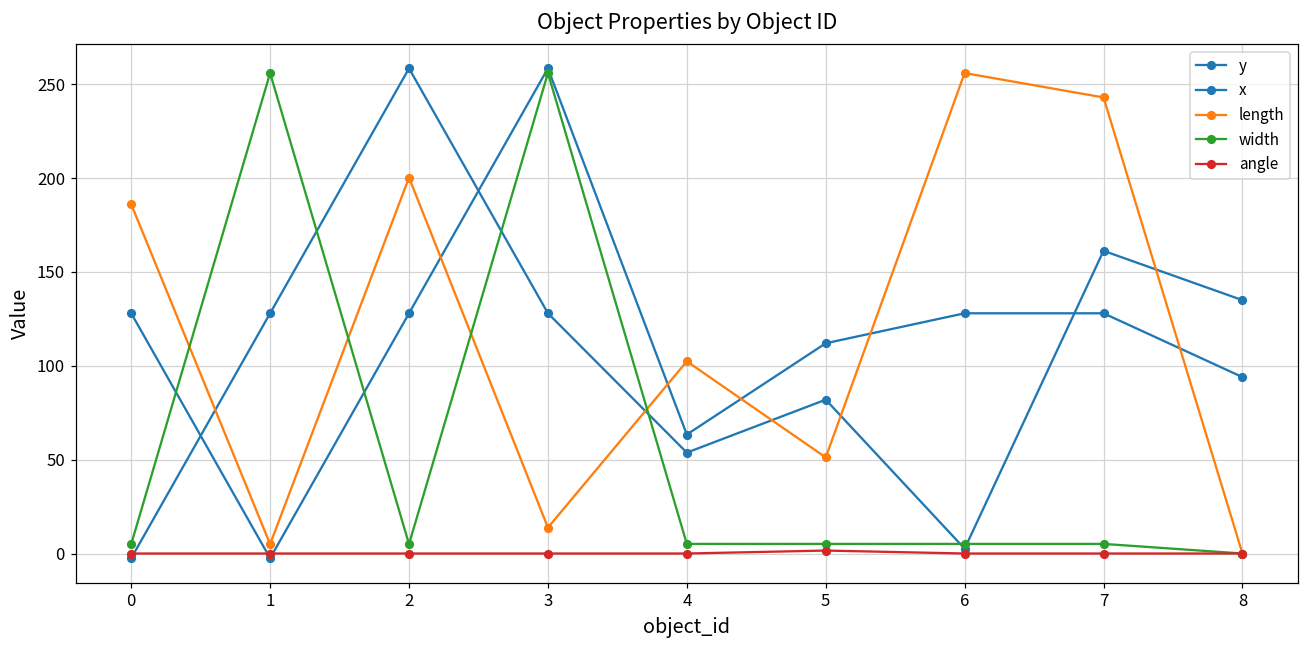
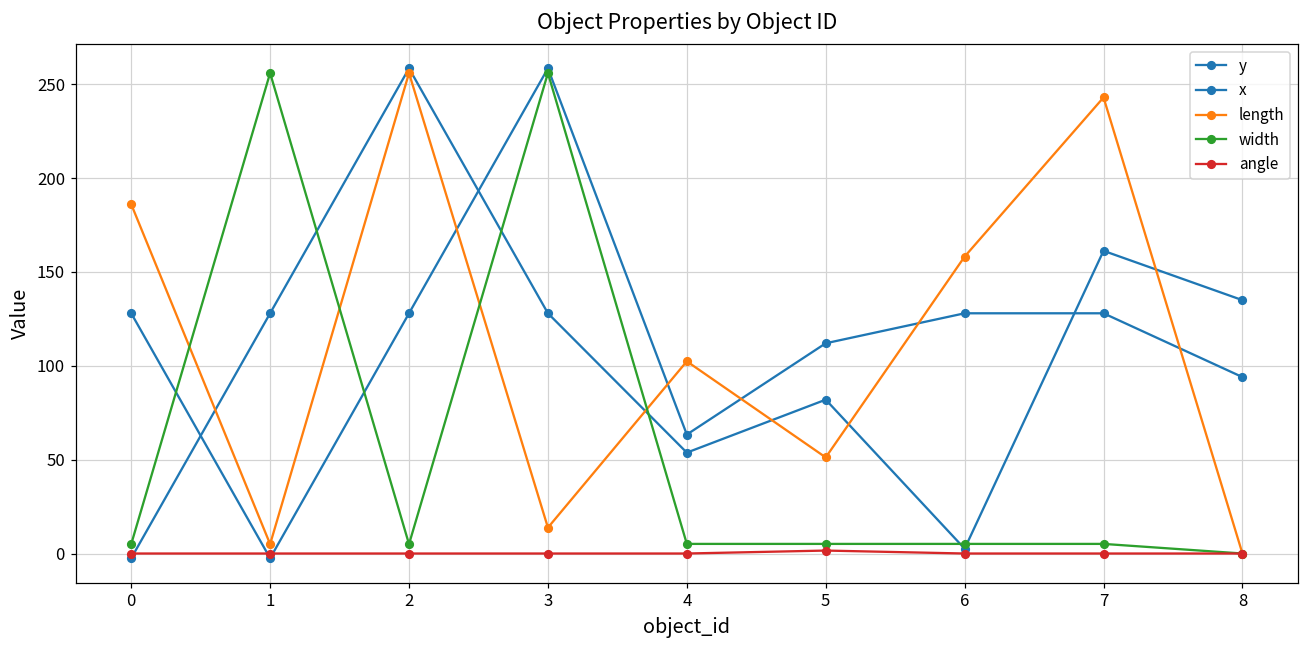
  {
    "length": {
      "0": 186,
      "1": 5,
-     "2": 200,
+     "2": 256,
      "3": 14,
      "4": 102,
      "5": 51,
-     "6": 256,
+     "6": 158,
      "7": 243
    },
    "width": {
      "0": 5,
      "1": 256,
      "2": 5,
      "3": 256,
      "4": 5,
      "5": 5,
      "6": 5,
      "7": 5
    },
    "angle": {
      "0": 0,
      "1": 0,
      "2": 0,
      "3": 0,
      "4": 0,
      "5": 2,
      "6": 0,
      "7": 0
    }
  }
